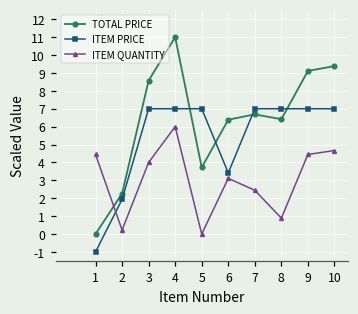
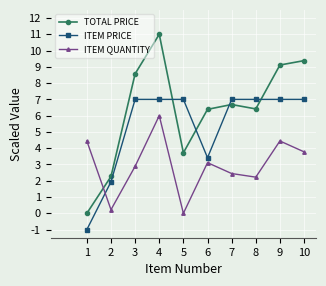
  {
    "ITEM QUANTITY": {
      "1": 4.4,
      "2": 0.2,
-     "3": 4.0,
+     "3": 2.9,
      "4": 6.0,
      "5": 0.0,
      "6": 3.1,
      "7": 2.4,
-     "8": 0.9,
+     "8": 2.2,
      "9": 4.4,
-     "10": 4.7
+     "10": 3.8
    }
  }
